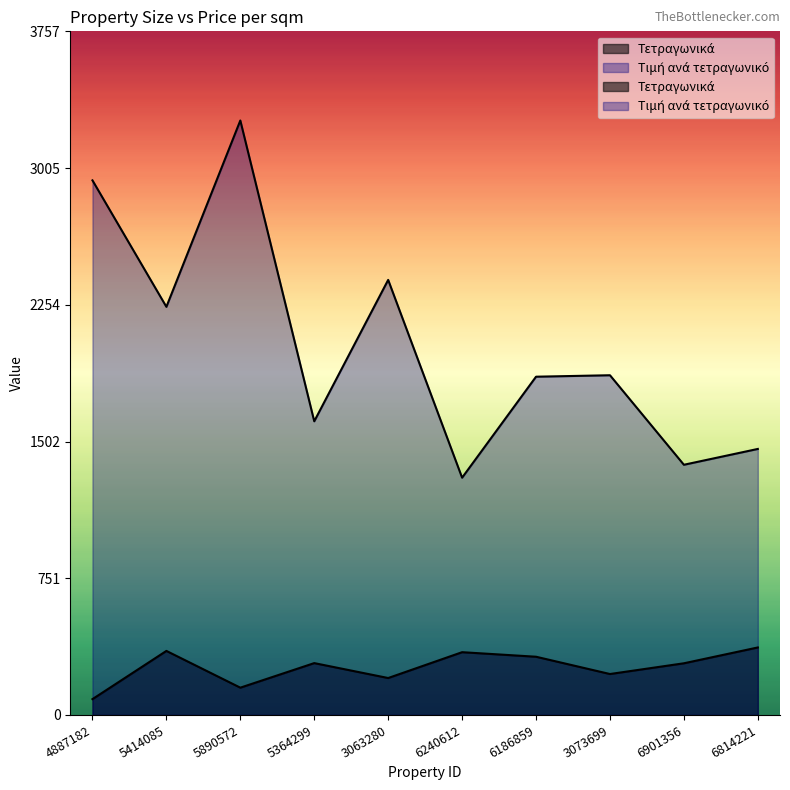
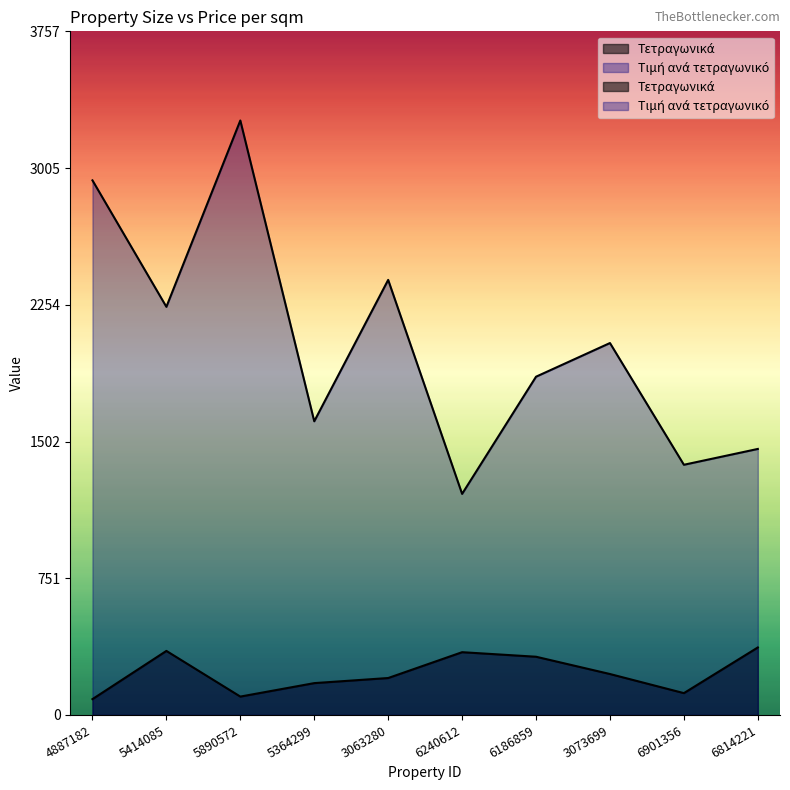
  {
    "Τετραγωνικά": {
      "4887182": 90,
      "5414085": 350,
-     "5890572": 150,
-     "5364299": 290,
+     "5890572": 100,
+     "5364299": 180,
      "3063280": 200,
      "6240612": 350,
      "6186859": 320,
      "3073699": 230,
-     "6901356": 280,
+     "6901356": 120,
      "6814221": 370
    },
    "Τιμή ανά τετραγωνικό": {
      "4887182": 2940,
      "5414085": 2240,
      "5890572": 3270,
      "5364299": 1610,
      "3063280": 2390,
-     "6240612": 1300,
+     "6240612": 1220,
      "6186859": 1860,
-     "3073699": 1870,
+     "3073699": 2040,
      "6901356": 1380,
      "6814221": 1460
    }
  }
